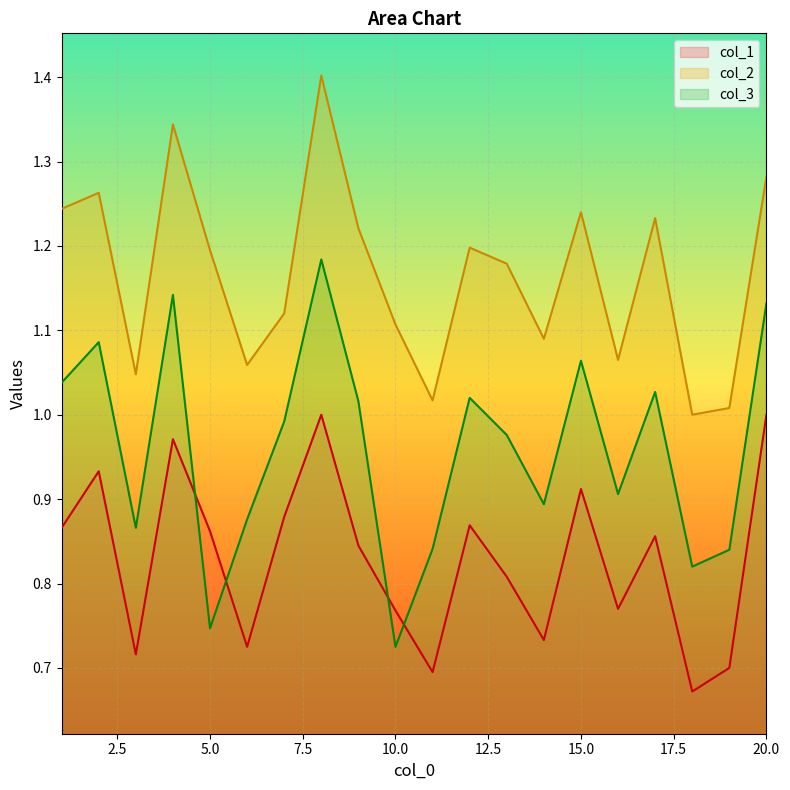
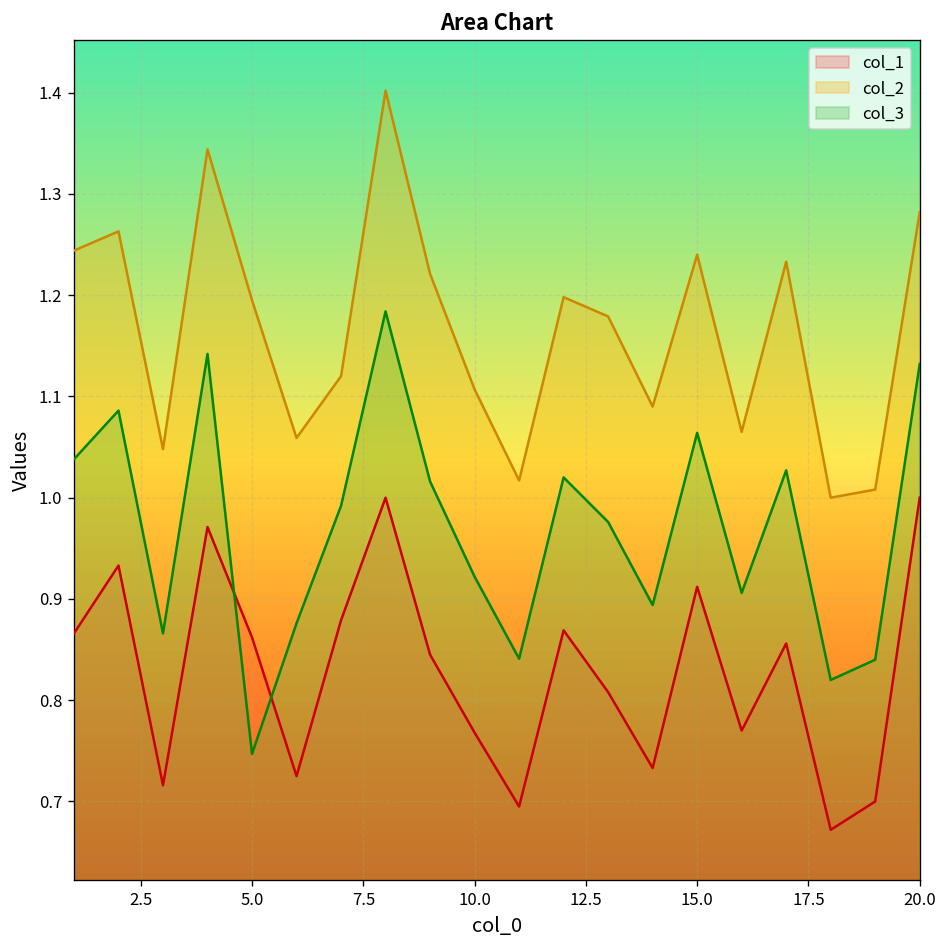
  {
    "col_3": {
      "5.0": 0.75,
-     "10.0": 0.73,
+     "10.0": 0.92,
      "15.0": 1.06,
      "20.0": 1.13
    }
  }
